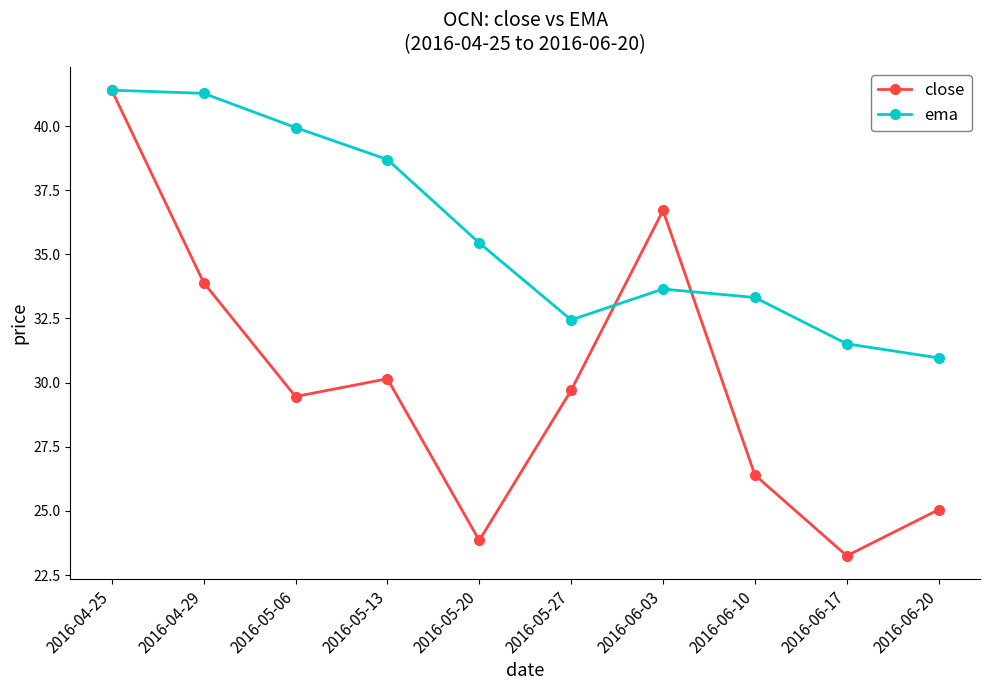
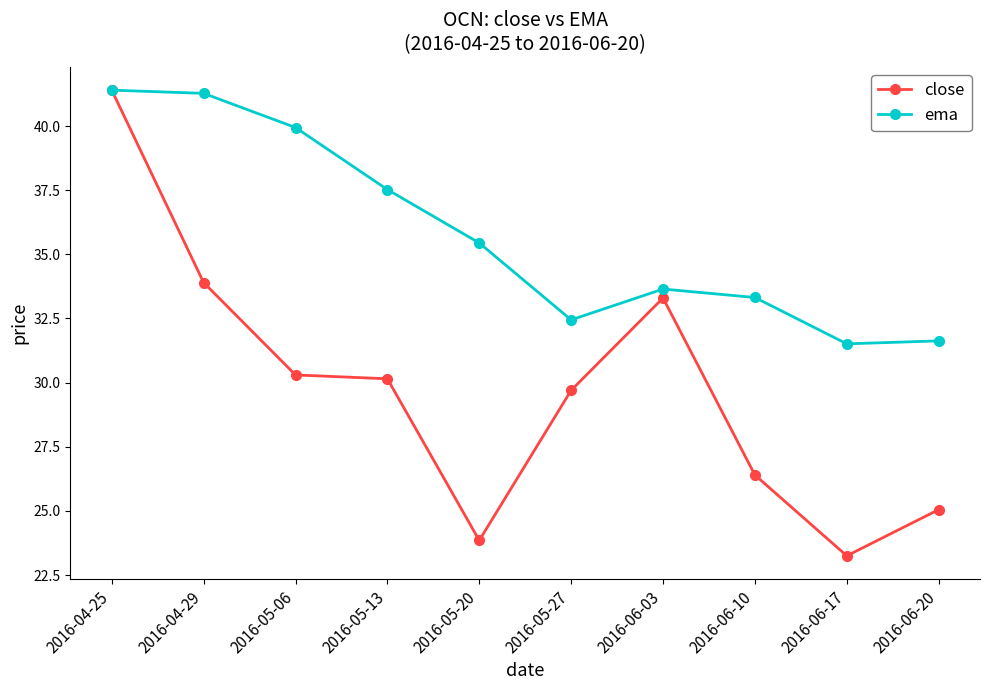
  {
    "close": {
      "2016-04-29": 33.9,
-     "2016-05-06": 29.5,
+     "2016-05-06": 30.3,
      "2016-05-13": 30.2,
      "2016-05-20": 23.9,
      "2016-05-27": 29.7,
-     "2016-06-03": 36.7,
+     "2016-06-03": 33.3,
      "2016-06-10": 26.4,
      "2016-06-17": 23.3,
      "2016-06-20": 25.0
    },
    "ema": {
      "2016-04-29": 41.3,
      "2016-05-06": 39.9,
-     "2016-05-13": 38.7,
+     "2016-05-13": 37.5,
      "2016-05-20": 35.4,
      "2016-05-27": 32.4,
      "2016-06-03": 33.6,
      "2016-06-10": 33.3,
      "2016-06-17": 31.5,
-     "2016-06-20": 31.0
+     "2016-06-20": 31.6
    }
  }
